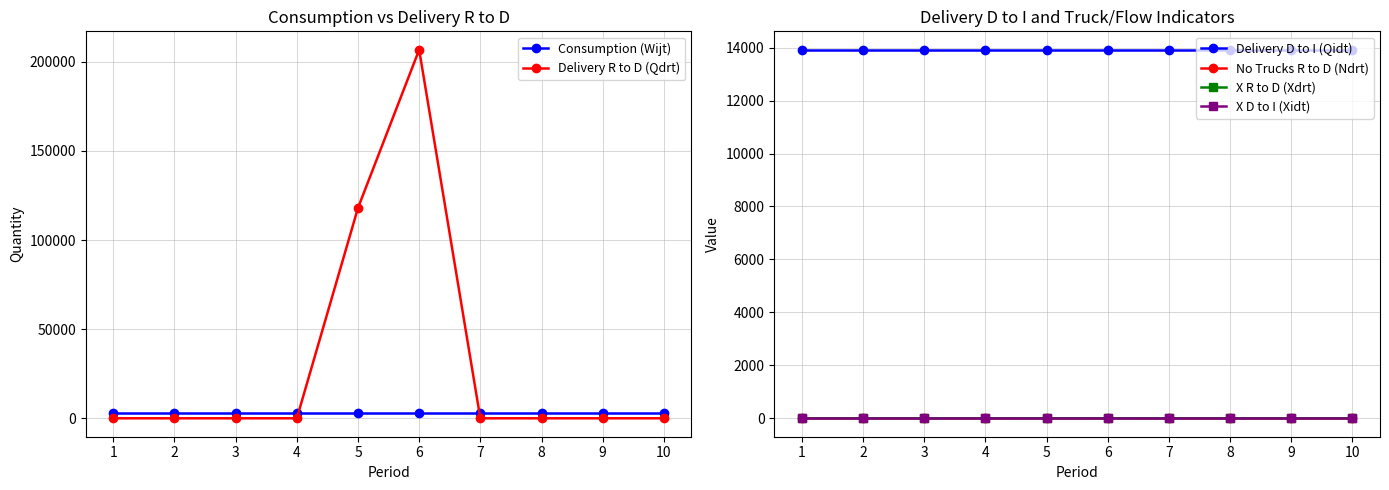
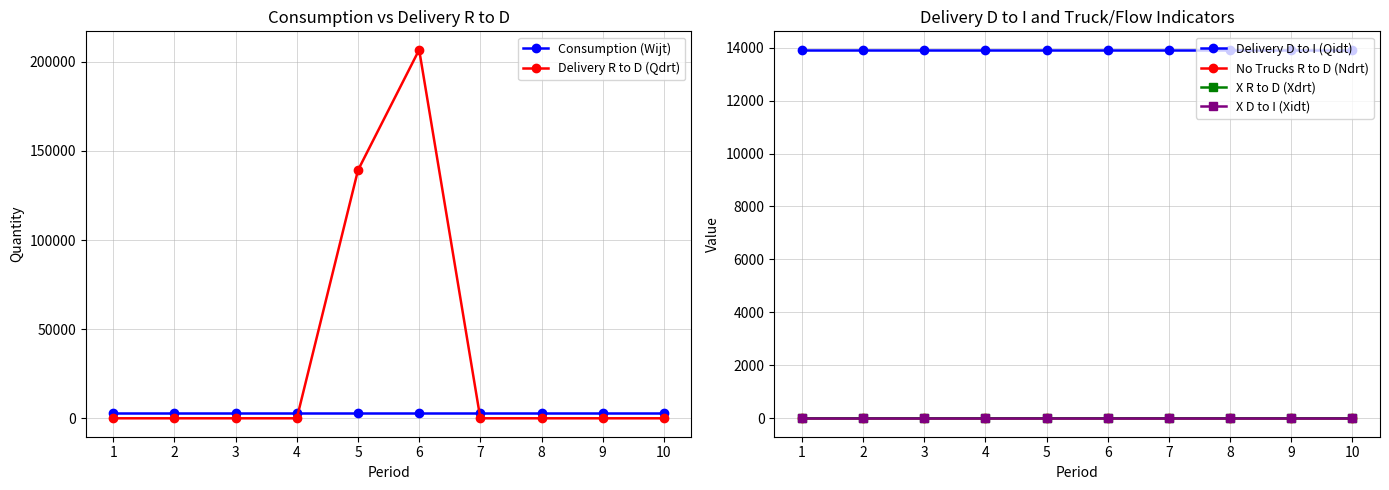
  {
    "Consumption vs Delivery R to D": {
      "Consumption (Wijt)": {
        "1": 3000,
        "2": 3000,
        "3": 3000,
        "4": 3000,
        "5": 3000,
        "6": 3000,
        "7": 3000,
        "8": 3000,
        "9": 3000,
        "10": 3000
      },
      "Delivery R to D (Qdrt)": {
        "1": 0,
        "2": 0,
        "3": 0,
        "4": 0,
-       "5": 118000,
+       "5": 139000,
        "6": 207000,
        "7": 0,
        "8": 0,
        "9": 0,
        "10": 0
      }
    },
    "Delivery D to I and Truck/Flow Indicators": {
      "Delivery D to I (Qidt)": {
        "1": 13900,
        "2": 13900,
        "3": 13900,
        "4": 13900,
        "5": 13900,
        "6": 13900,
        "7": 13900
      },
      "X D to I (Xidt)": {
        "1": 0,
        "2": 0,
        "3": 0,
        "4": 0,
        "5": 0,
        "6": 0,
        "7": 0,
        "8": 0,
        "9": 0,
        "10": 0
      }
    }
  }
